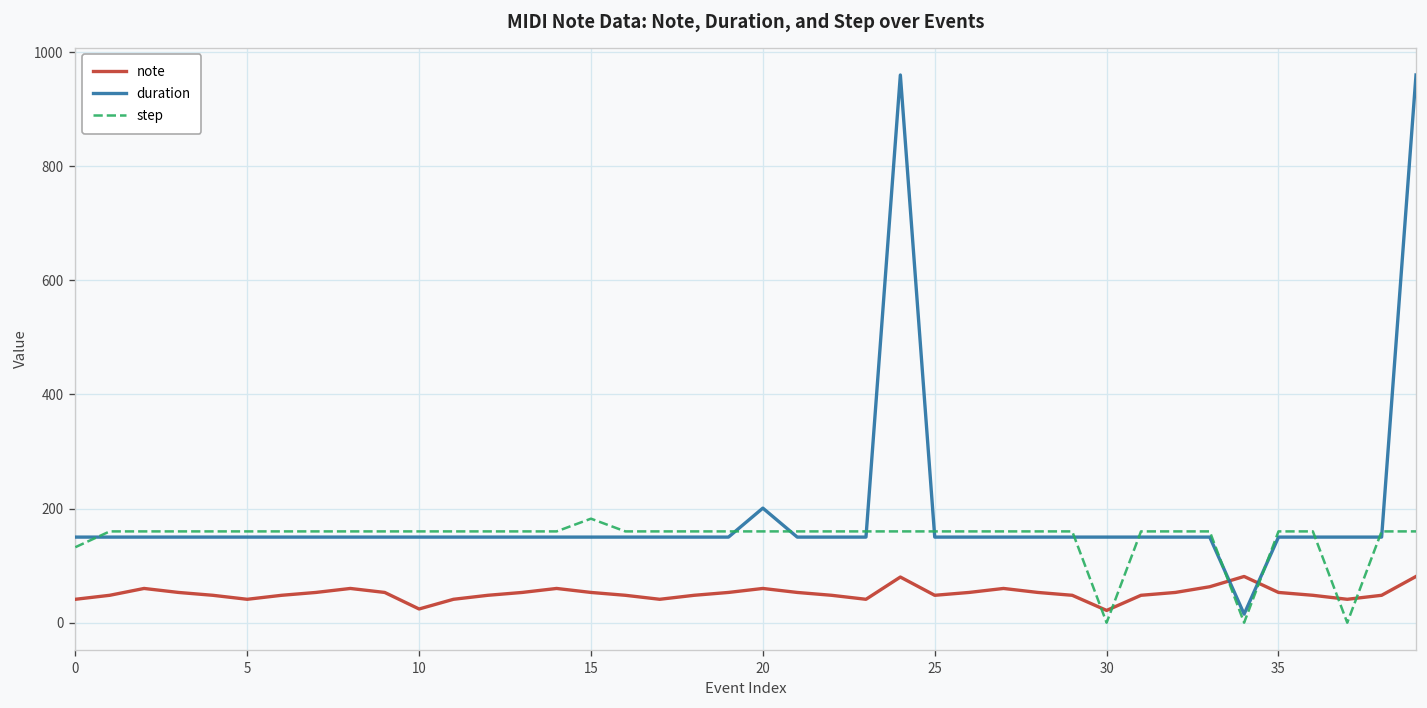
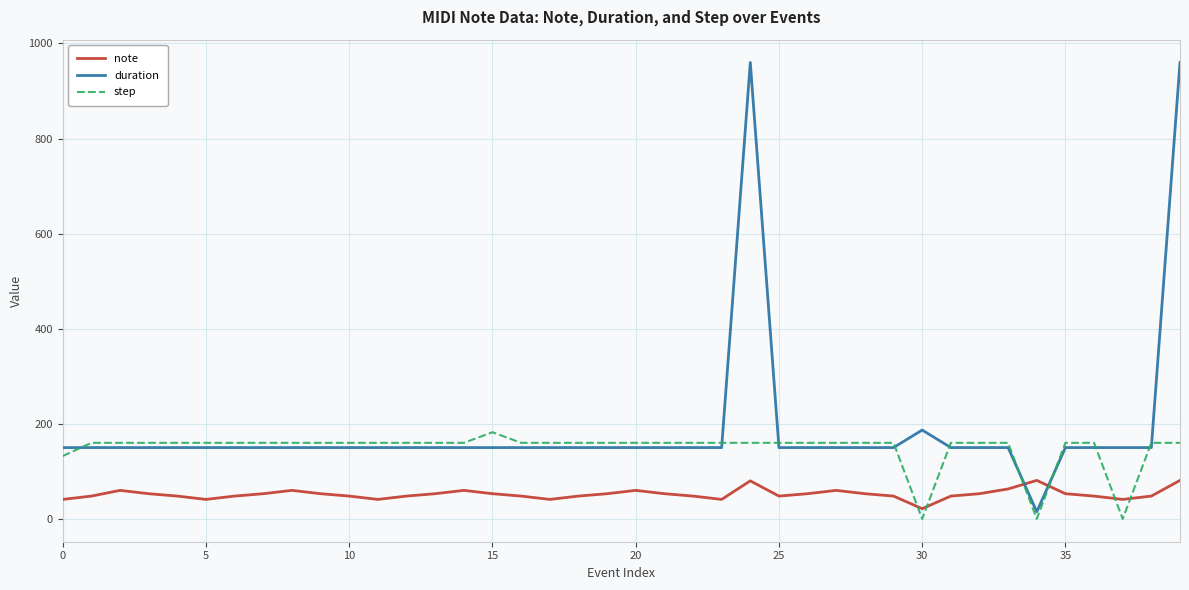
  {
    "note": {
      "0": 40,
      "5": 40,
-     "10": 20,
+     "10": 50,
      "15": 50,
      "20": 60,
      "25": 50,
      "30": 20,
      "35": 50
    },
    "duration": {
      "0": 150,
      "5": 150,
      "10": 150,
      "15": 150,
-     "20": 200,
+     "20": 150,
      "25": 150,
-     "30": 150,
+     "30": 190,
      "35": 150
    },
    "step": {
      "0": 130,
      "5": 160,
      "10": 160,
      "15": 180,
      "20": 160,
      "25": 160,
      "30": 0,
      "35": 160
    }
  }
